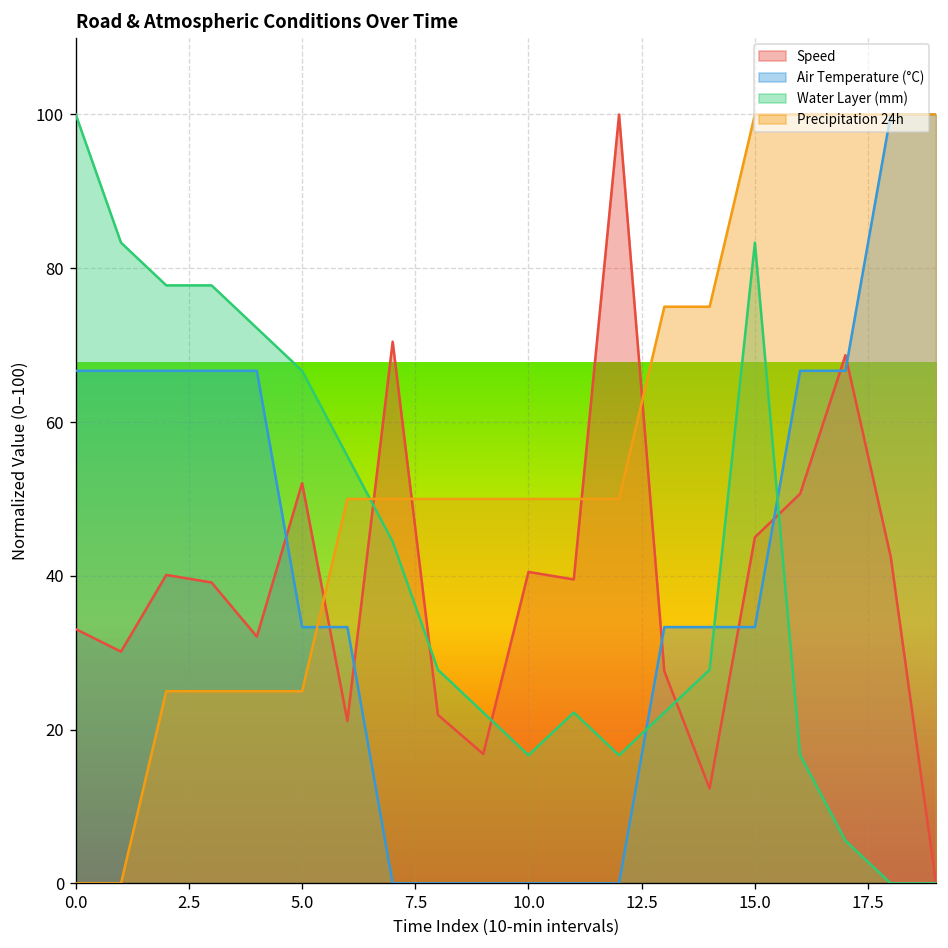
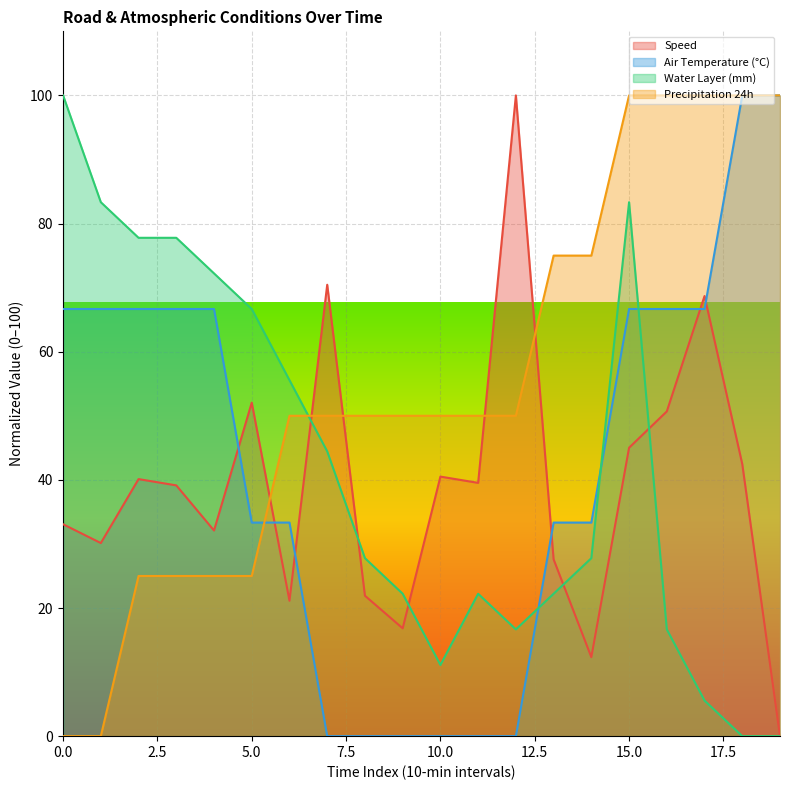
  {
    "Air Temperature (°C)": {
      "0.0": 67,
      "5.0": 33,
      "10.0": 0,
-     "15.0": 33
+     "15.0": 67
    },
    "Water Layer (mm)": {
      "0.0": 100,
      "5.0": 67,
-     "10.0": 17,
+     "10.0": 11,
      "15.0": 83
    }
  }
